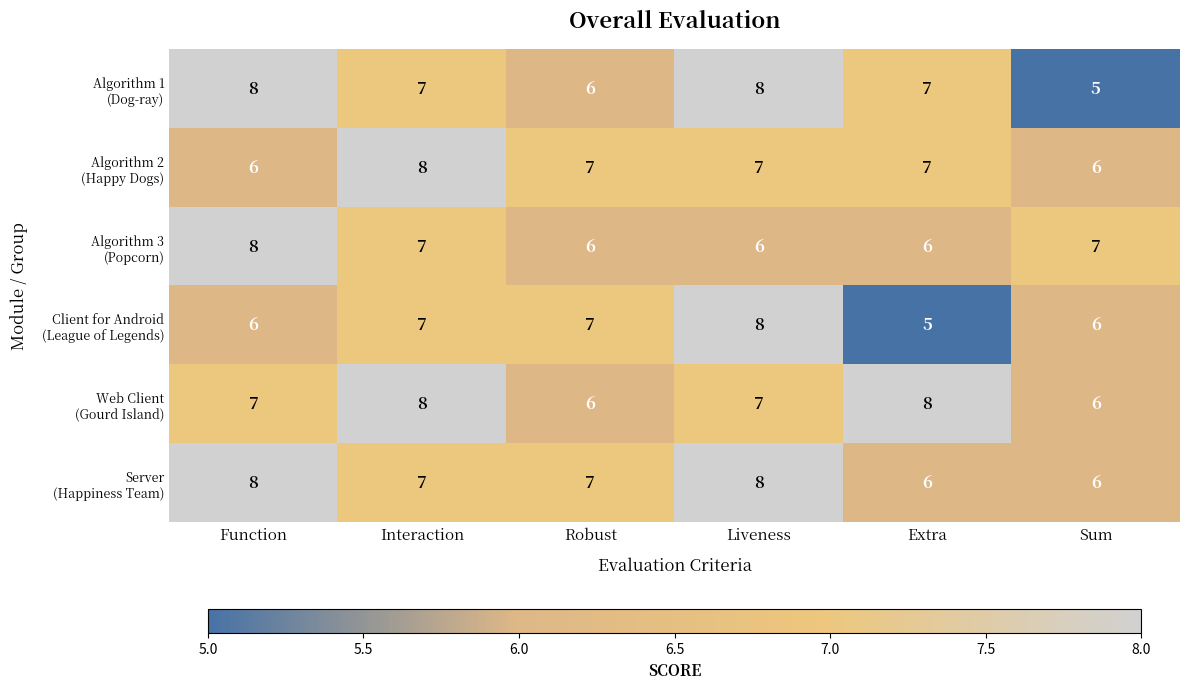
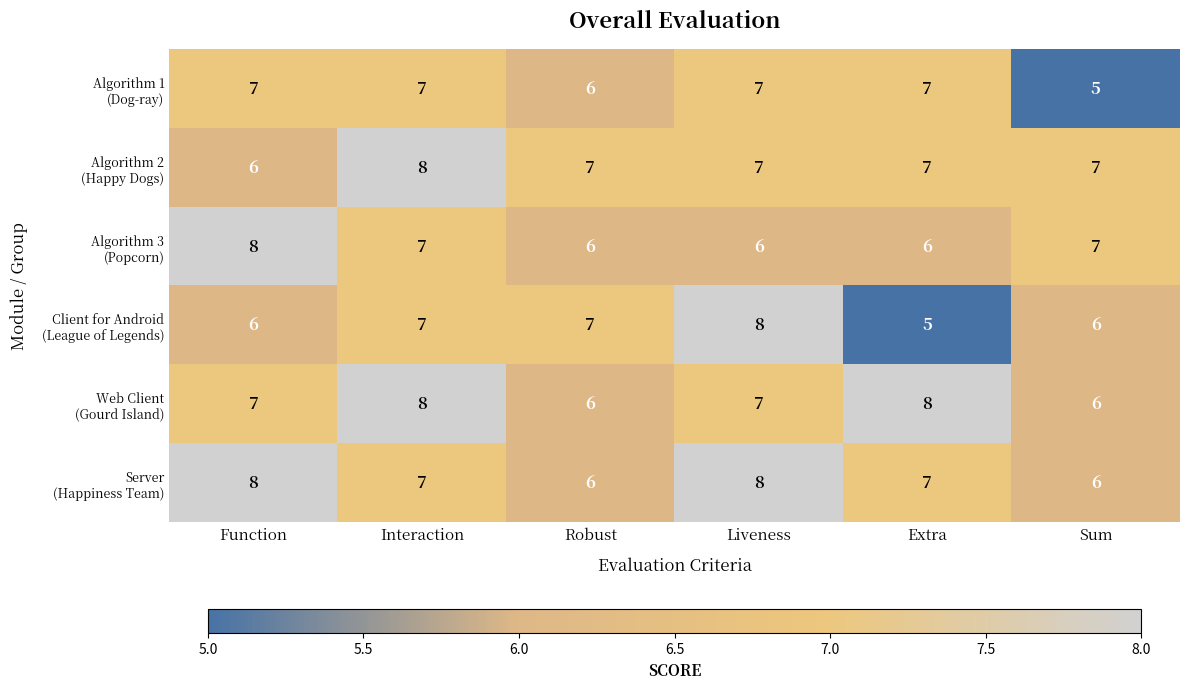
  {
    "Algorithm 1 (Dog-ray)": {
-     "Function": 8,
+     "Function": 7,
      "Interaction": 7,
      "Robust": 6,
-     "Liveness": 8,
+     "Liveness": 7,
      "Extra": 7,
      "Sum": 5
    },
    "Algorithm 2 (Happy Dogs)": {
      "Function": 6,
      "Interaction": 8,
      "Robust": 7,
      "Liveness": 7,
      "Extra": 7,
-     "Sum": 6
+     "Sum": 7
    },
    "Algorithm 3 (Popcorn)": {
      "Function": 8,
      "Interaction": 7,
      "Robust": 6,
      "Liveness": 6,
      "Extra": 6,
      "Sum": 7
    },
    "Client for Android (League of Legends)": {
      "Function": 6,
      "Interaction": 7,
      "Robust": 7,
      "Liveness": 8,
      "Extra": 5,
      "Sum": 6
    },
    "Web Client (Gourd Island)": {
      "Function": 7,
      "Interaction": 8,
      "Robust": 6,
      "Liveness": 7,
      "Extra": 8,
      "Sum": 6
    },
    "Server (Happiness Team)": {
      "Function": 8,
      "Interaction": 7,
-     "Robust": 7,
+     "Robust": 6,
      "Liveness": 8,
-     "Extra": 6,
+     "Extra": 7,
      "Sum": 6
    }
  }
